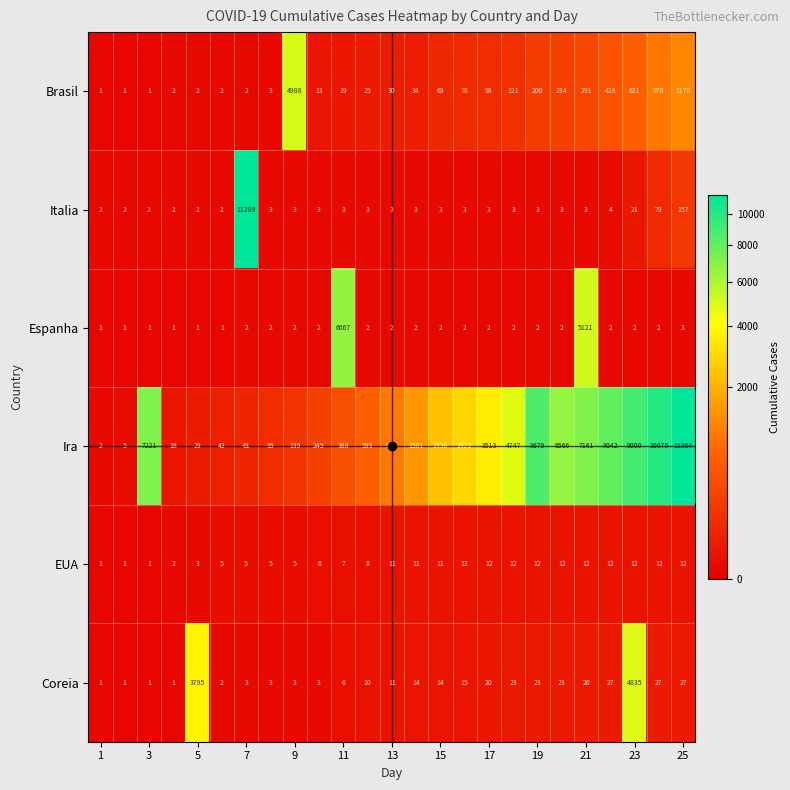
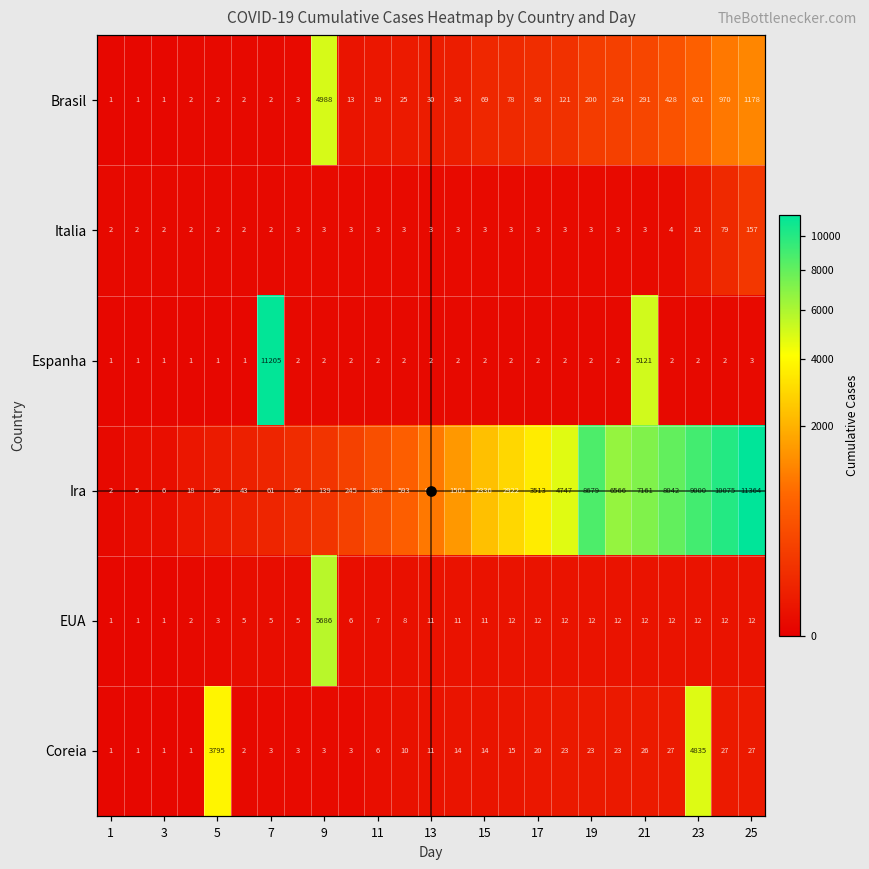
  {
    "Brasil": {
      "1": 1,
      "3": 1,
      "5": 2,
      "7": 2,
      "9": 4988,
      "11": 19,
      "13": 30,
      "15": 69,
      "17": 98,
      "19": 200,
      "21": 291,
      "23": 621,
      "25": 1178
    },
    "Italia": {
      "1": 2,
      "3": 2,
      "5": 2,
-     "7": 11289,
+     "7": 2,
      "9": 3,
      "11": 3,
      "13": 3,
      "15": 3,
      "17": 3,
      "19": 3,
      "21": 3,
      "23": 21,
      "25": 157
    },
    "Espanha": {
      "1": 1,
      "3": 1,
      "5": 1,
-     "7": 2,
+     "7": 11205,
      "9": 2,
-     "11": 6667,
+     "11": 2,
      "13": 2,
      "15": 2,
      "17": 2,
      "19": 2,
      "21": 5121,
      "23": 2,
      "25": 3
    },
    "Ira": {
      "1": 2,
-     "3": 7221,
+     "3": 6,
      "5": 29,
      "7": 61,
      "9": 139,
      "11": 388,
      "15": 2336,
      "17": 3513,
      "19": 8679,
      "21": 7161,
      "23": 9000,
      "25": 11364
    },
    "EUA": {
      "1": 1,
      "3": 1,
      "5": 3,
      "7": 5,
-     "9": 5,
+     "9": 5686,
      "11": 7,
      "13": 11,
      "15": 11,
      "17": 12,
      "19": 12,
      "21": 12,
      "23": 12,
      "25": 12
    },
    "Coreia": {
      "1": 1,
      "3": 1,
      "5": 3795,
      "7": 3,
      "9": 3,
      "11": 6,
      "13": 11,
      "15": 14,
      "17": 20,
      "19": 23,
      "21": 26,
      "23": 4835,
      "25": 27
    }
  }
